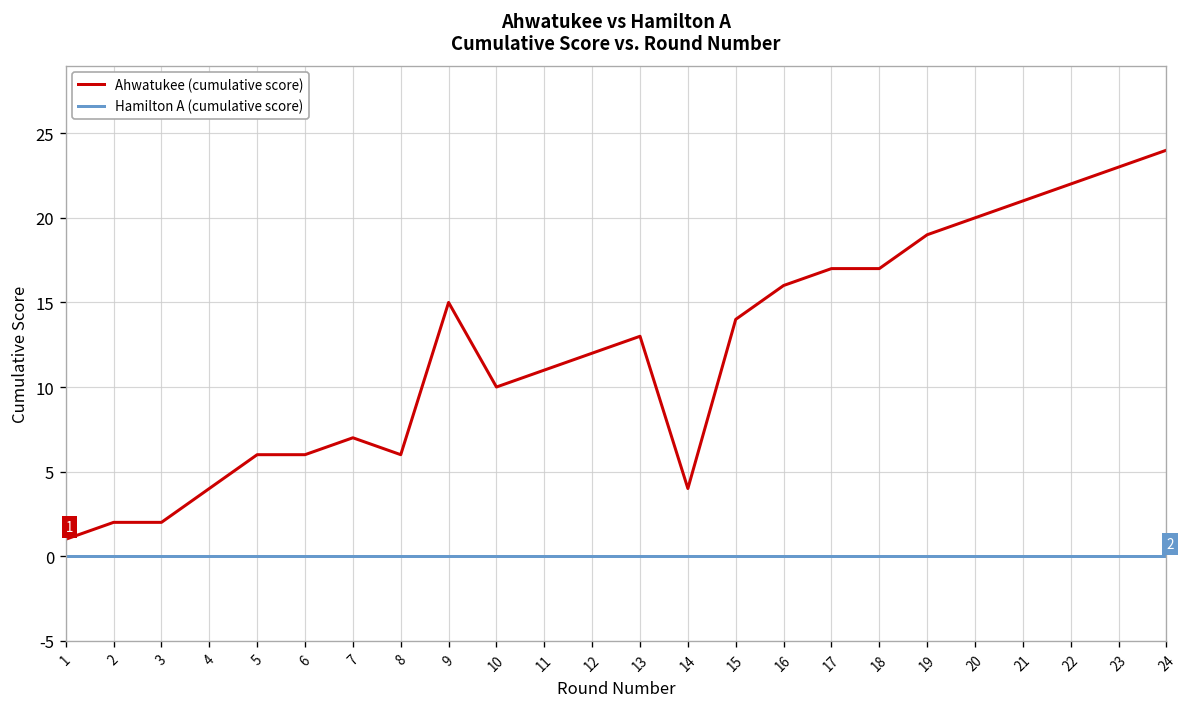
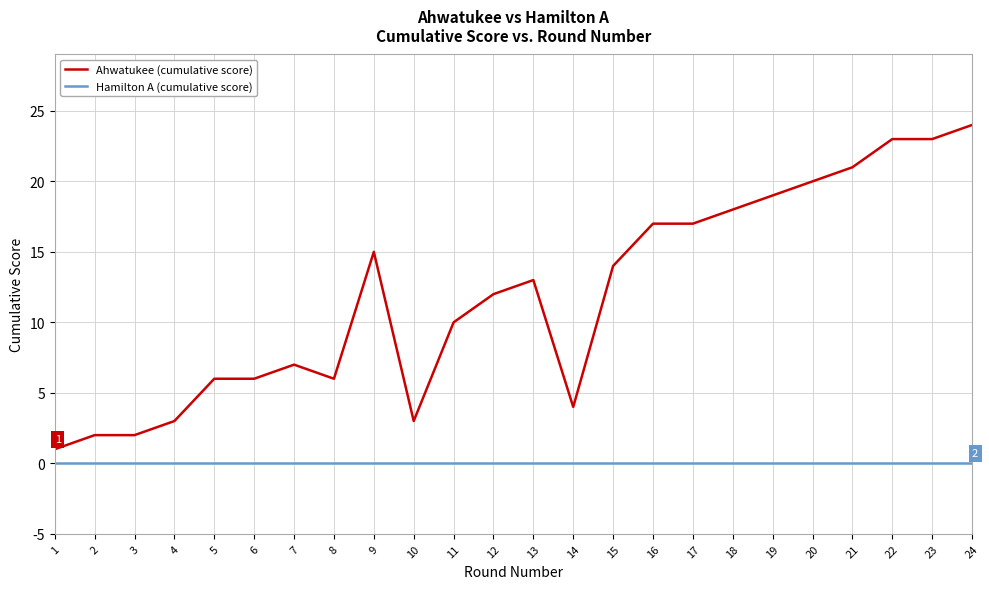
  {
    "Ahwatukee (cumulative score)": {
      "2": 2,
      "3": 2,
-     "4": 4,
+     "4": 3,
      "5": 6,
      "6": 6,
      "7": 7,
      "8": 6,
      "9": 15,
-     "10": 10,
-     "11": 11,
+     "10": 3,
+     "11": 10,
      "12": 12,
      "13": 13,
      "14": 4,
      "15": 14,
-     "16": 16,
+     "16": 17,
      "17": 17,
-     "18": 17,
+     "18": 18,
      "19": 19,
      "20": 20,
      "21": 21,
-     "22": 22,
+     "22": 23,
      "23": 23,
      "24": 24
    },
    "Hamilton A (cumulative score)": {
      "1": 0,
      "2": 0,
      "3": 0,
      "4": 0,
      "5": 0,
      "6": 0,
      "7": 0,
      "8": 0,
      "9": 0,
      "10": 0,
      "11": 0,
      "12": 0,
      "13": 0,
      "14": 0,
      "15": 0,
      "16": 0,
      "17": 0,
      "18": 0,
      "19": 0,
      "20": 0,
      "21": 0,
      "22": 0,
      "23": 0
    }
  }
